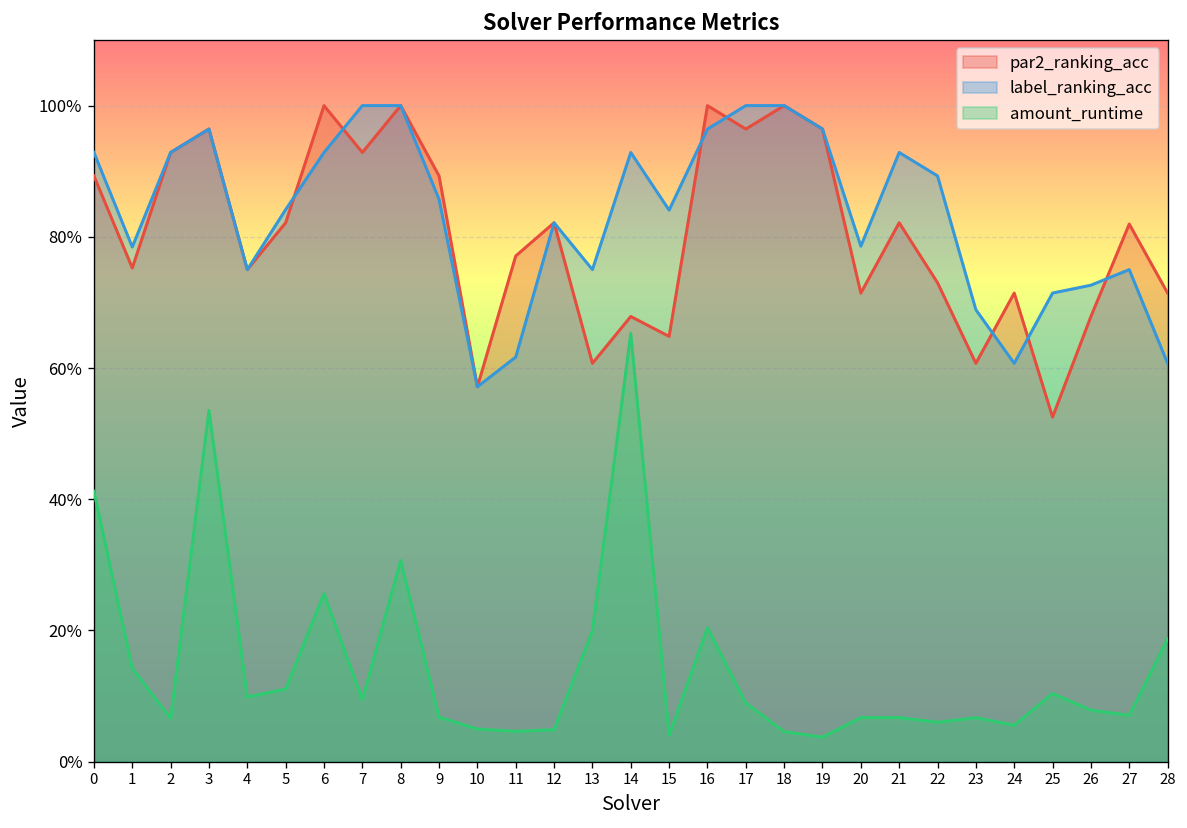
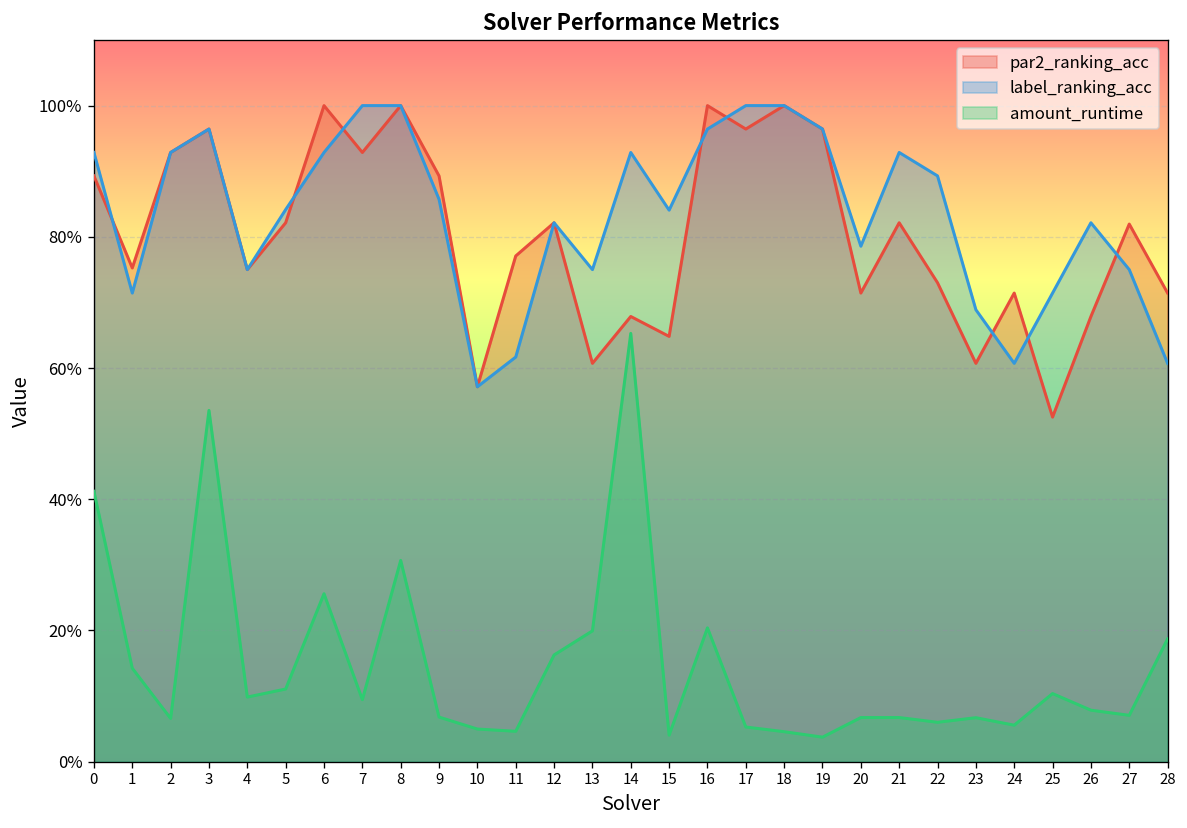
  {
    "par2_ranking_acc": {
      "0": "89%",
      "1": "75%",
      "5": "82%",
      "6": "100%",
      "7": "93%",
      "9": "89%",
      "11": "77%",
      "13": "61%",
      "14": "68%",
      "15": "65%",
      "16": "100%",
      "17": "96%",
      "20": "71%",
      "21": "82%",
      "22": "73%",
      "23": "61%",
      "24": "71%",
      "25": "53%",
      "26": "68%",
      "27": "82%",
      "28": "71%"
    },
    "label_ranking_acc": {
      "0": "93%",
-     "1": "78%",
+     "1": "71%",
      "5": "84%",
      "6": "93%",
      "7": "100%",
      "9": "86%",
      "11": "62%",
      "13": "75%",
      "14": "93%",
      "15": "84%",
      "16": "96%",
      "17": "100%",
      "20": "79%",
      "21": "93%",
      "22": "89%",
      "23": "69%",
      "24": "61%",
      "25": "71%",
-     "26": "73%",
+     "26": "82%",
      "27": "75%",
      "28": "61%"
    },
    "amount_runtime": {
      "0": "41%",
      "1": "14%",
      "2": "7%",
      "3": "54%",
      "4": "10%",
      "5": "11%",
      "6": "26%",
      "7": "9%",
      "8": "31%",
      "9": "7%",
      "10": "5%",
      "11": "5%",
-     "12": "5%",
+     "12": "16%",
      "13": "20%",
      "14": "65%",
      "15": "4%",
      "16": "20%",
-     "17": "9%",
+     "17": "5%",
      "18": "5%",
      "19": "4%",
      "20": "7%",
      "21": "7%",
      "22": "6%",
      "23": "7%",
      "24": "6%",
      "25": "10%",
      "26": "8%",
      "27": "7%",
      "28": "19%"
    }
  }
